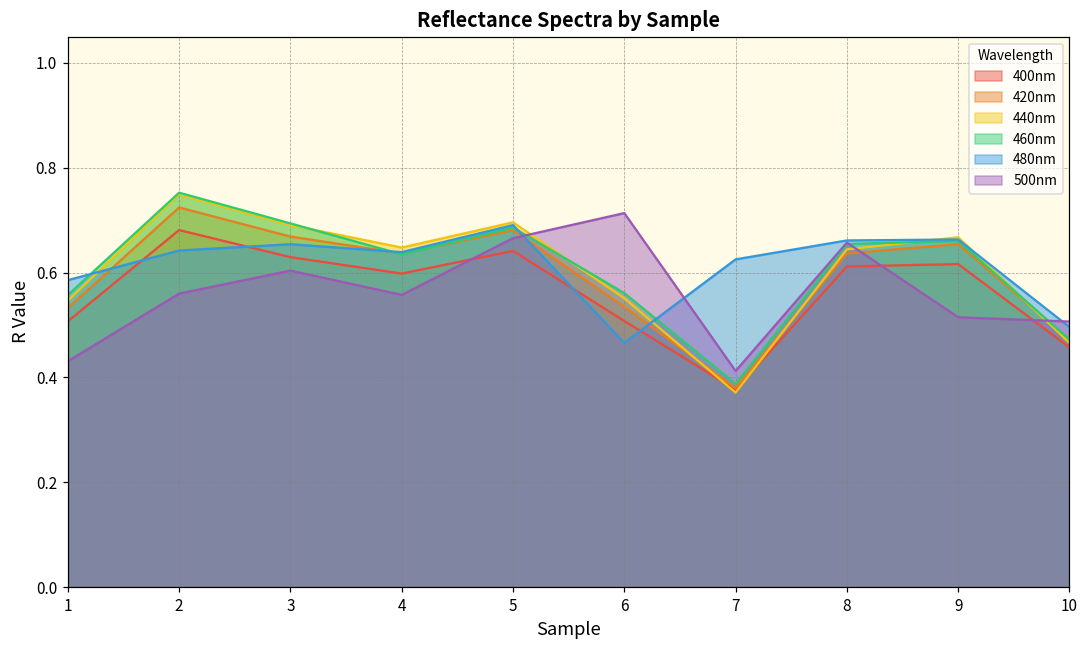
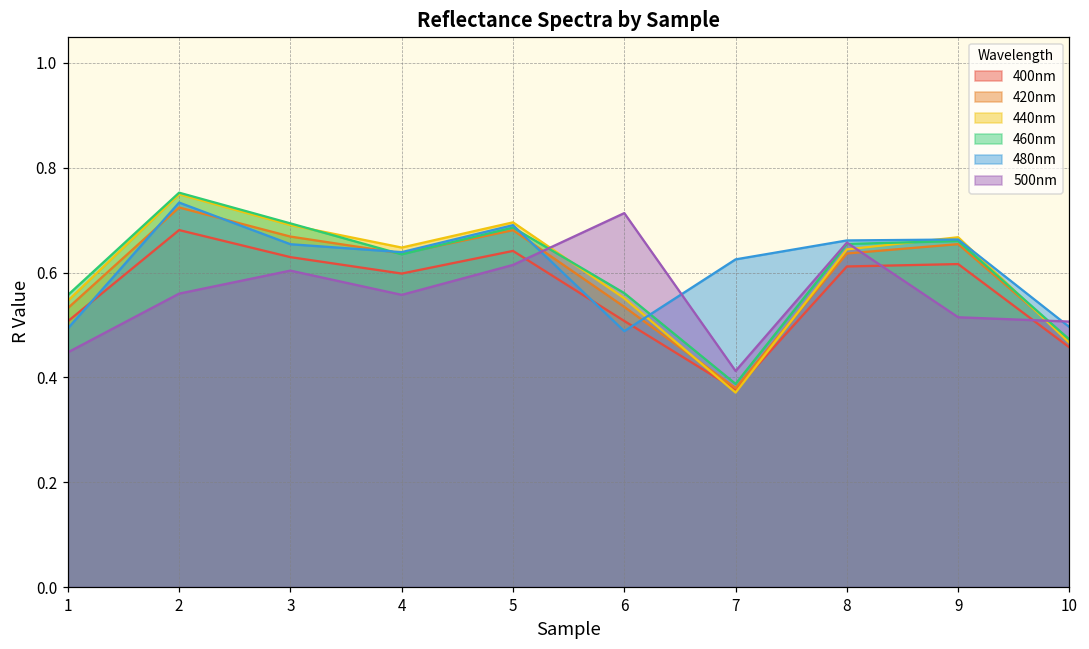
  {
    "460nm": {
      "1": 0.56,
      "6": 0.56,
      "7": 0.39
    },
    "480nm": {
-     "1": 0.59,
-     "2": 0.64,
+     "1": 0.49,
+     "2": 0.73,
      "3": 0.65,
-     "6": 0.47,
+     "6": 0.49,
      "7": 0.63,
      "10": 0.50
    },
    "500nm": {
-     "1": 0.43,
+     "1": 0.45,
      "2": 0.56,
      "3": 0.60,
      "4": 0.56,
-     "5": 0.67,
+     "5": 0.61,
      "6": 0.71,
      "7": 0.41,
      "9": 0.51,
      "10": 0.51
    }
  }
